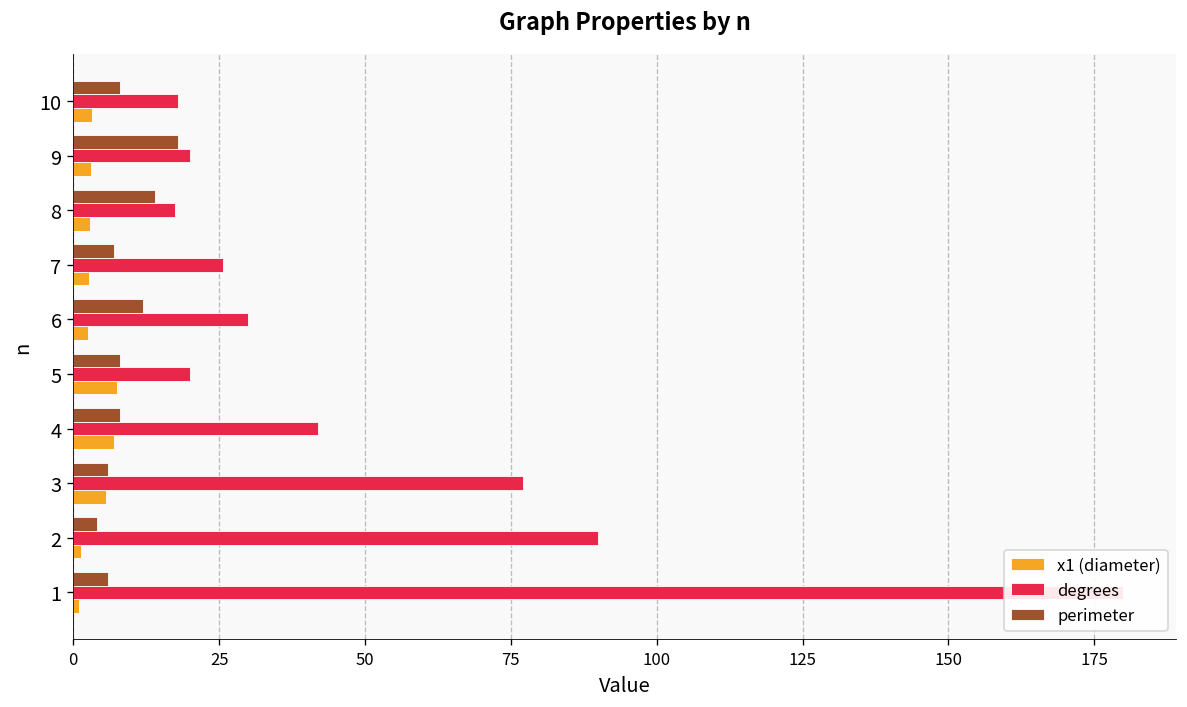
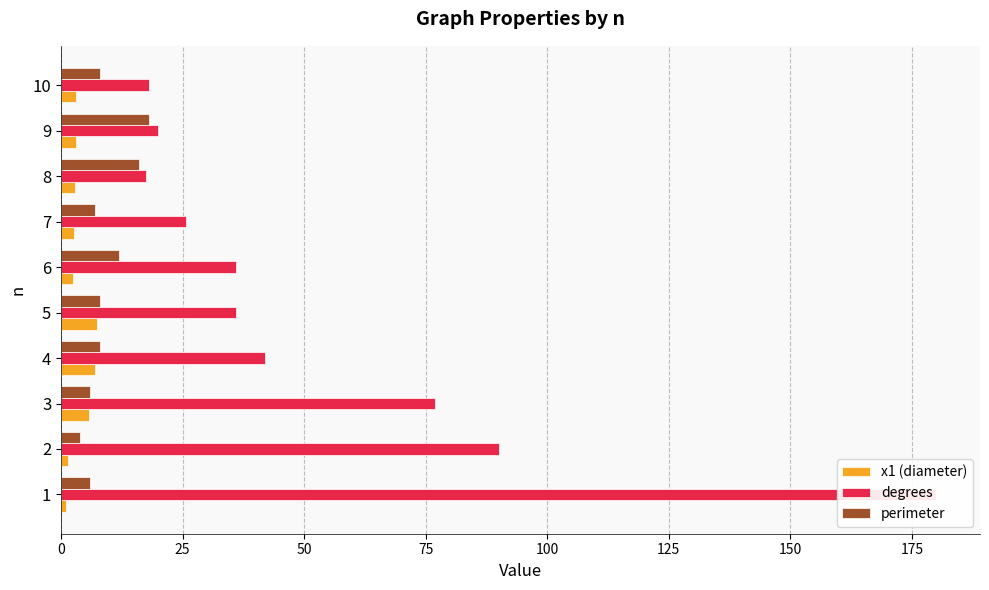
  {
    "x1 (diameter)": {
      "10": 3,
      "9": 3,
      "8": 3,
      "7": 3,
      "6": 2,
      "5": 7,
      "4": 7,
      "3": 6,
      "2": 1,
      "1": 1
    },
    "degrees": {
      "10": 18,
      "9": 20,
      "8": 18,
      "7": 26,
-     "6": 30,
-     "5": 20,
+     "6": 36,
+     "5": 36,
      "4": 42,
      "3": 77,
      "2": 90
    },
    "perimeter": {
      "10": 8,
      "9": 18,
-     "8": 14,
+     "8": 16,
      "7": 7,
      "6": 12,
      "5": 8,
      "4": 8,
      "3": 6,
      "2": 4,
      "1": 6
    }
  }
